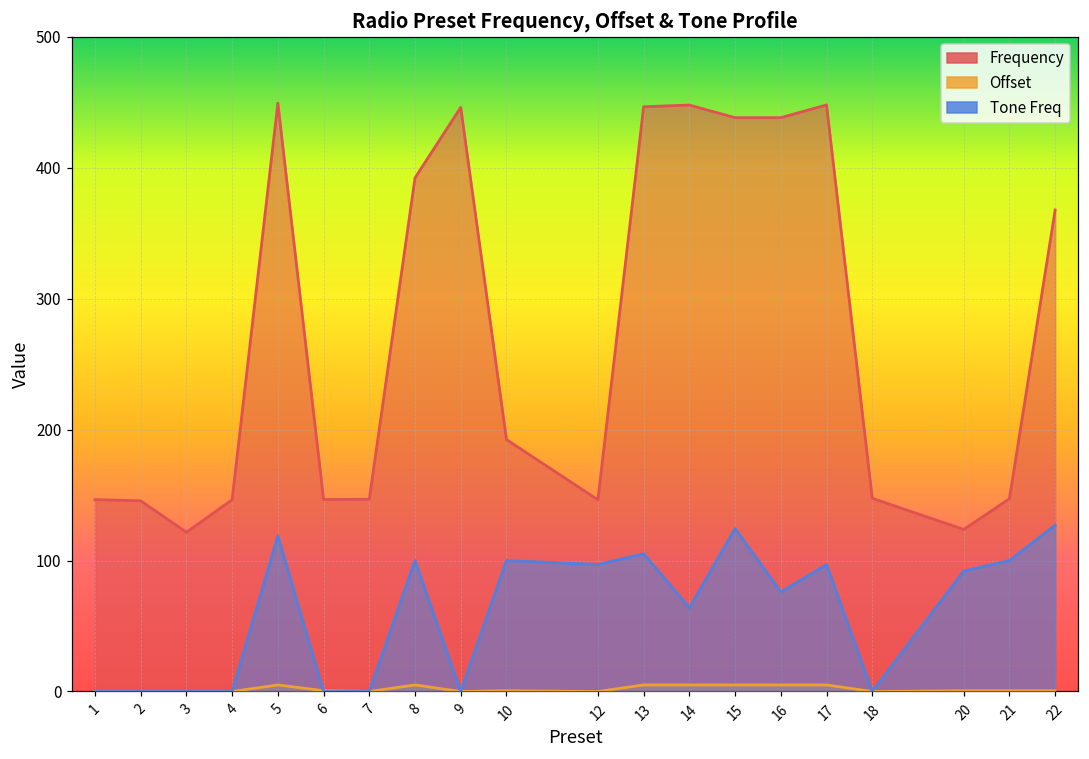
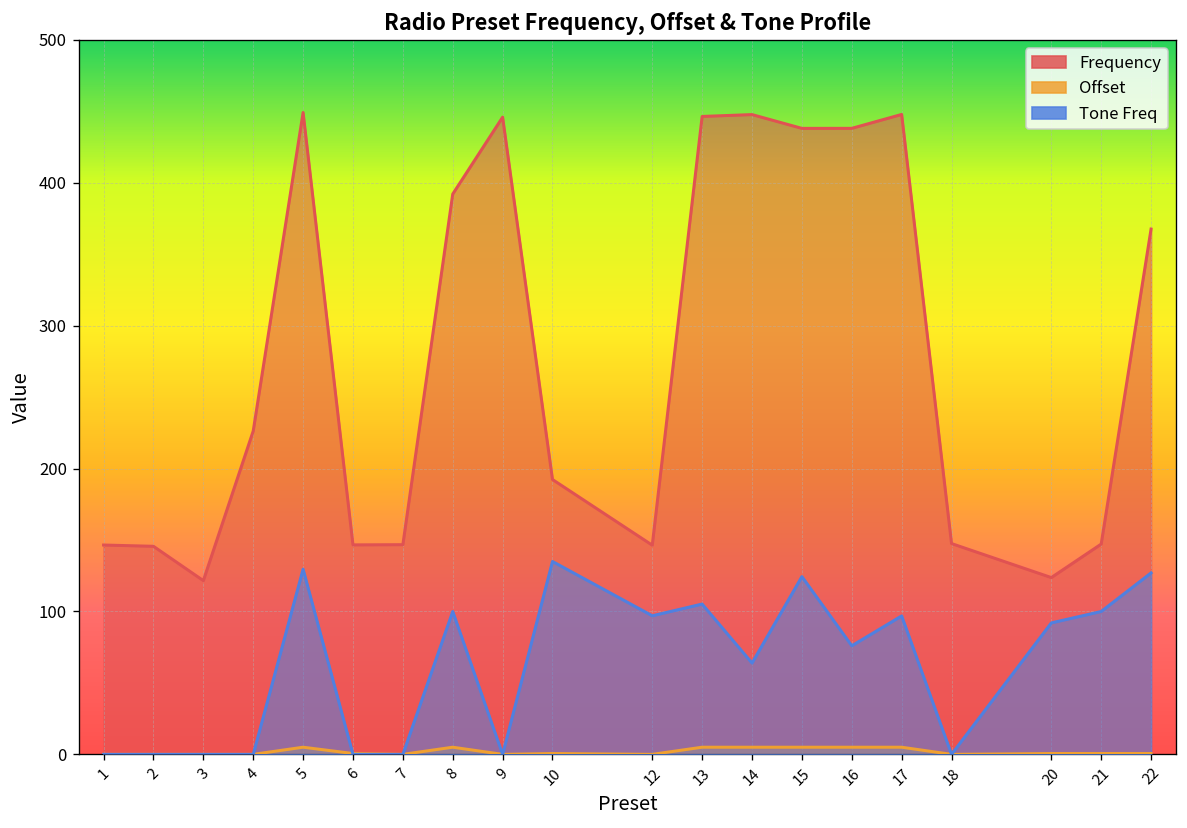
  {
    "Frequency": {
      "1": 147,
      "2": 146,
      "3": 122,
-     "4": 146,
+     "4": 226,
      "5": 449,
      "6": 147,
      "7": 147,
      "8": 392,
      "9": 446,
      "10": 192,
      "12": 146,
      "13": 447,
      "14": 448,
      "15": 438,
      "16": 438,
      "17": 448,
      "18": 148,
      "20": 124,
      "21": 147,
      "22": 368
    },
    "Offset": {
      "5": 5,
      "8": 5,
      "10": 1,
      "12": 0,
      "13": 5,
      "14": 5,
      "15": 5,
      "16": 5,
      "17": 5,
      "20": 1,
      "21": 1,
      "22": 1
    },
    "Tone Freq": {
-     "5": 119,
+     "5": 130,
      "8": 100,
-     "10": 100,
+     "10": 135,
      "12": 97,
      "13": 105,
      "14": 64,
      "15": 124,
      "16": 76,
      "17": 97,
      "20": 92,
      "21": 100,
      "22": 127
    }
  }
